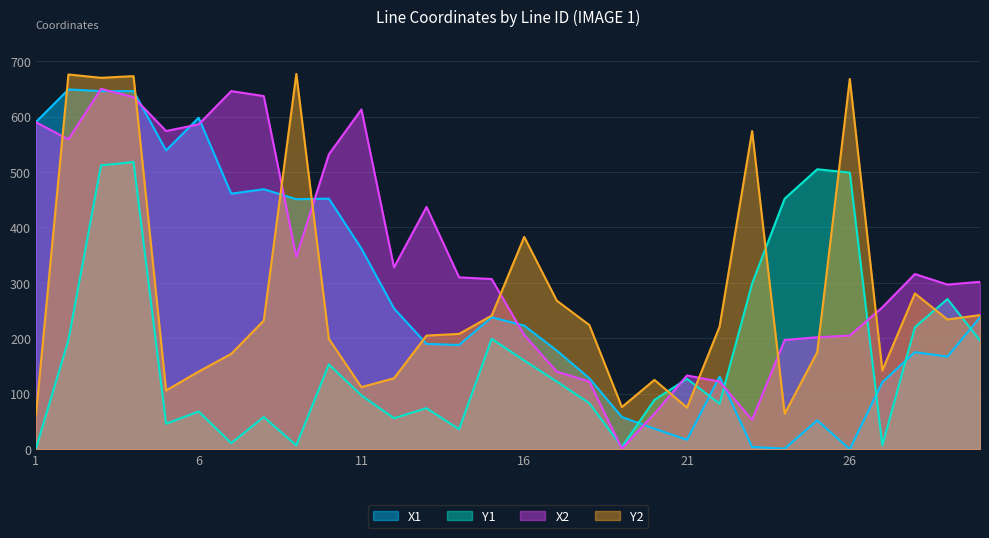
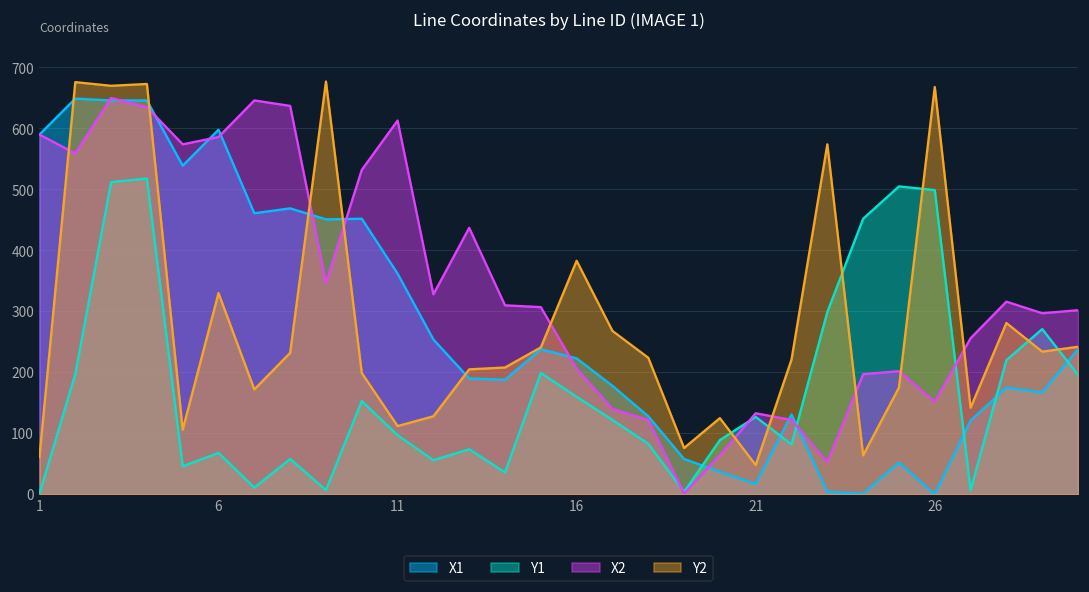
  {
    "X2": {
      "6": 590,
      "11": 610,
      "16": 210,
      "21": 130,
-     "26": 210
+     "26": 150
    },
    "Y2": {
      "1": 60,
-     "6": 140,
+     "6": 330,
      "11": 110,
      "16": 380,
-     "21": 80,
+     "21": 50,
      "26": 670
    }
  }
